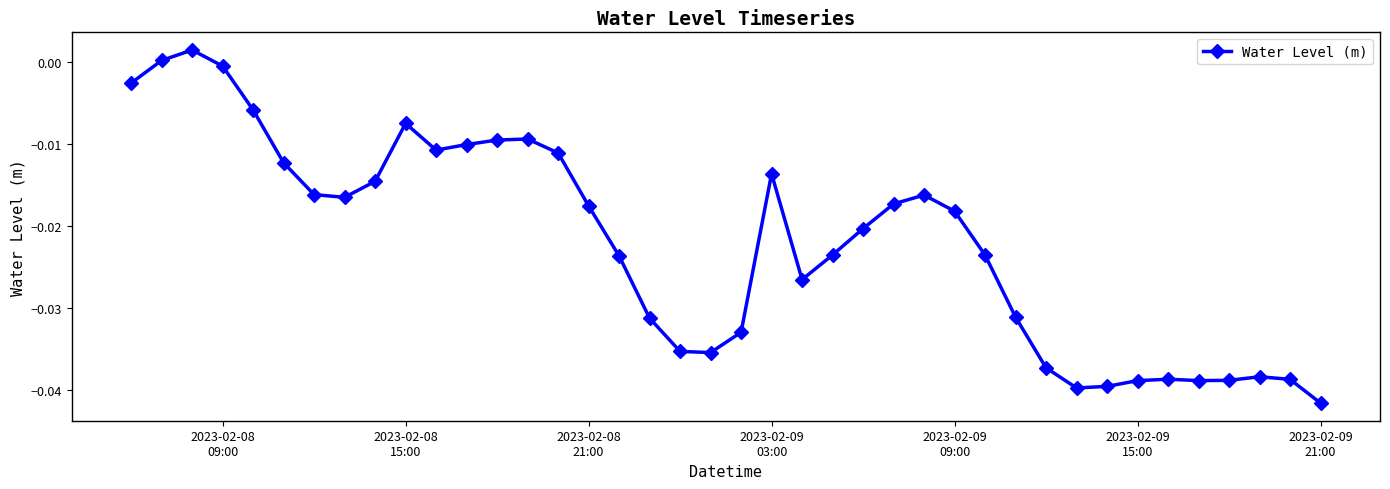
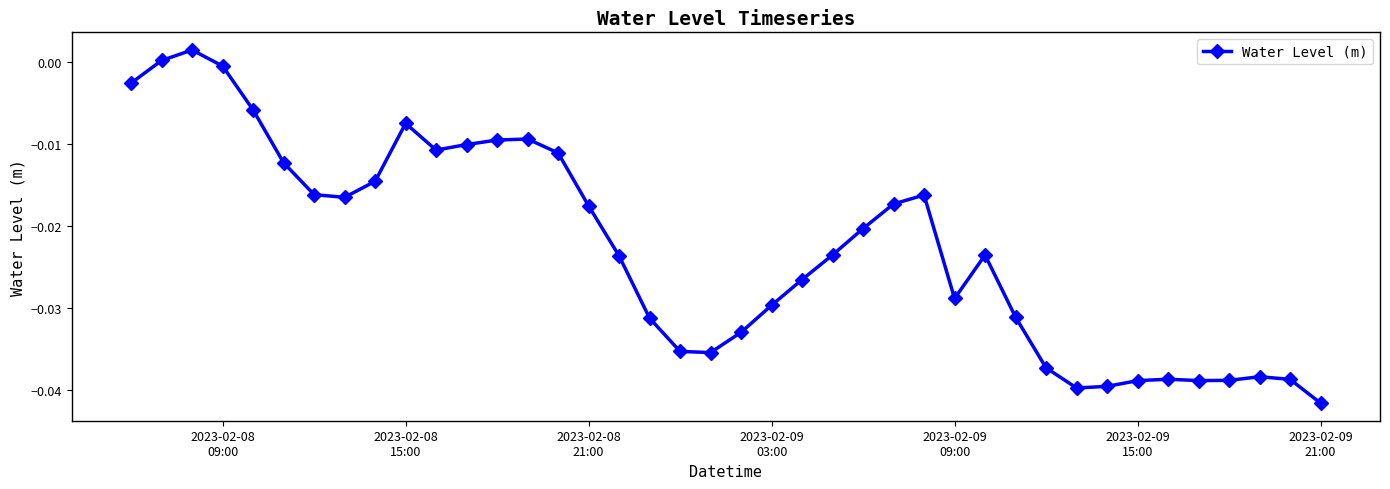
  {
    "2023-02-08 09:00": -0.001,
    "2023-02-08 15:00": -0.008,
    "2023-02-08 21:00": -0.018,
-   "2023-02-09 03:00": -0.014,
-   "2023-02-09 09:00": -0.018,
+   "2023-02-09 03:00": -0.030,
+   "2023-02-09 09:00": -0.029,
    "2023-02-09 15:00": -0.039,
    "2023-02-09 21:00": -0.042
  }
